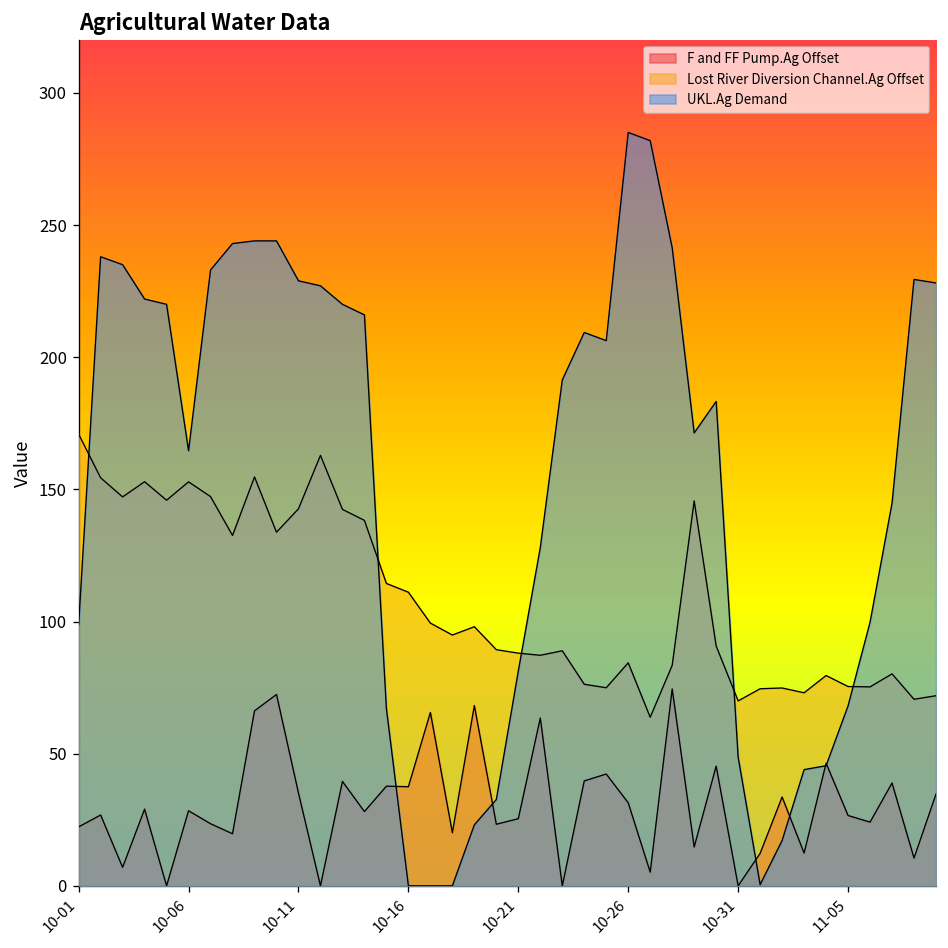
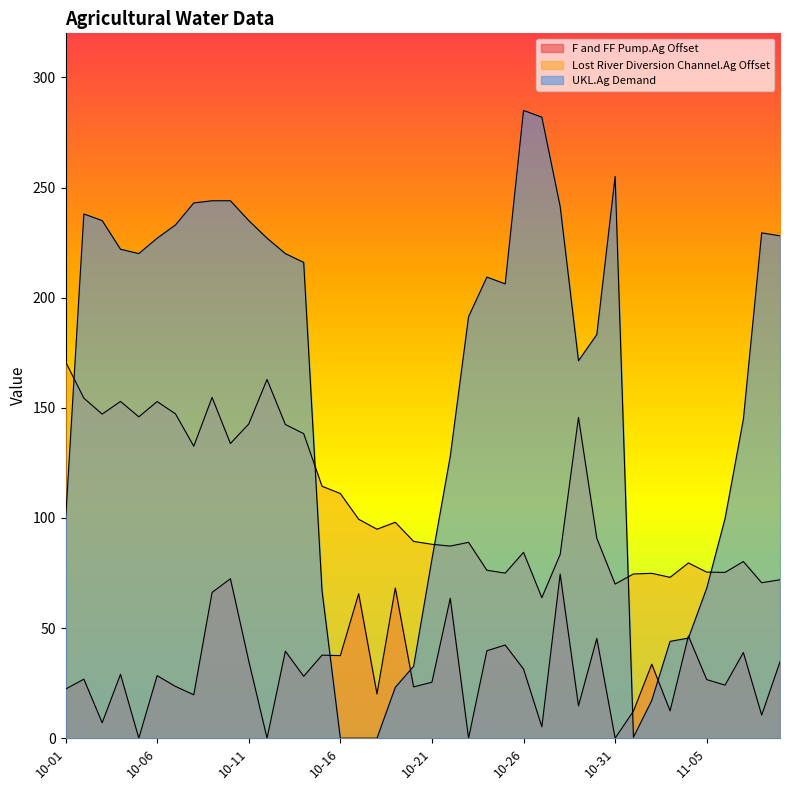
  {
    "F and FF Pump.Ag Offset": {
      "10-01": 22,
      "10-06": 28,
      "10-11": 35,
      "10-16": 38,
      "10-21": 25,
      "10-26": 31,
      "10-31": 0,
      "11-05": 27
    },
    "Lost River Diversion Channel.Ag Offset": {
      "10-01": 171,
      "10-06": 153,
      "10-11": 143,
      "10-16": 111,
      "10-21": 88,
      "10-26": 84,
      "10-31": 70,
      "11-05": 75
    },
    "UKL.Ag Demand": {
      "10-01": 99,
-     "10-06": 165,
-     "10-11": 229,
+     "10-06": 227,
+     "10-11": 235,
      "10-16": 0,
      "10-21": 81,
      "10-26": 285,
-     "10-31": 49,
+     "10-31": 255,
      "11-05": 68
    }
  }
